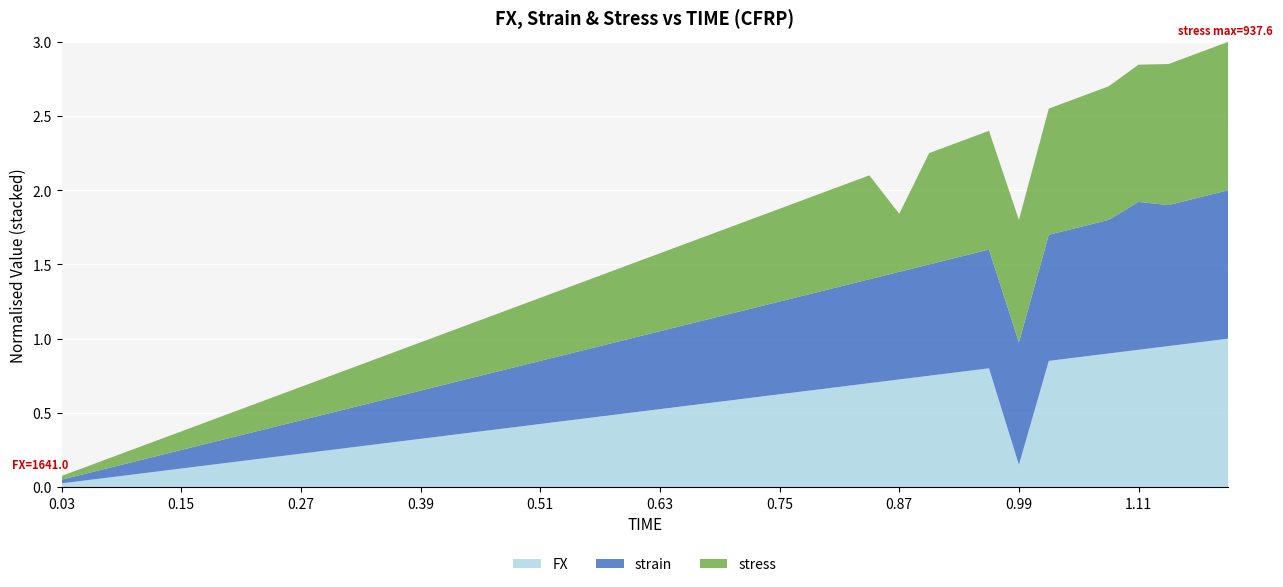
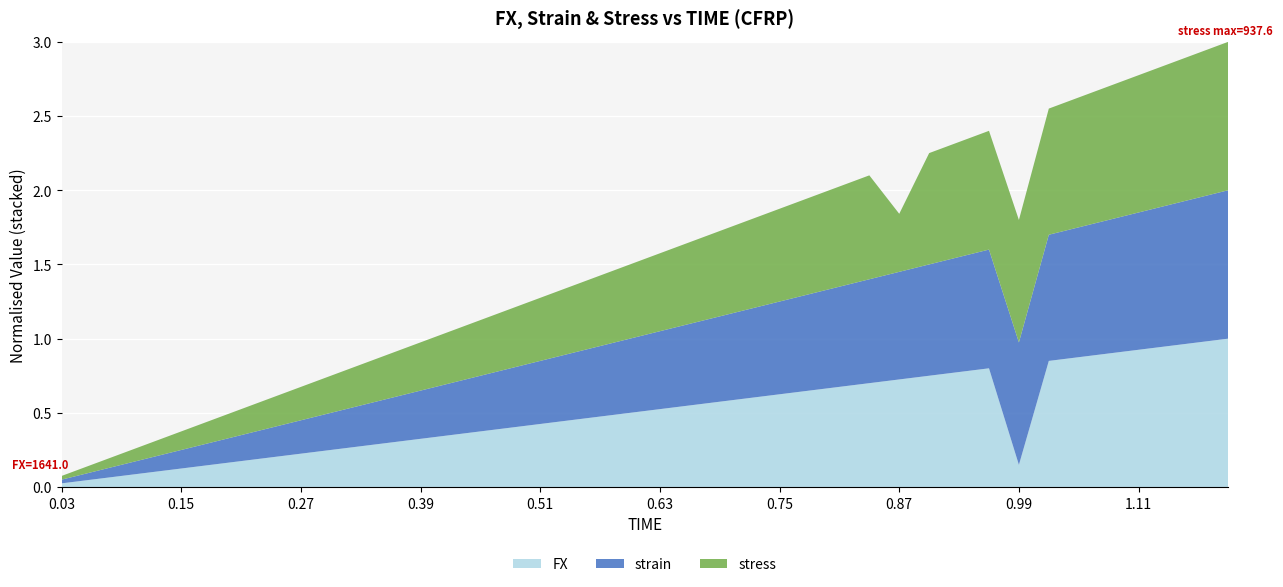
  {
    "FX": {
      "0.03": 0.03,
      "0.15": 0.13,
      "0.27": 0.23,
      "0.39": 0.33,
      "0.51": 0.43,
      "0.63": 0.53,
      "0.75": 0.63,
      "0.87": 0.73,
      "0.99": 0.15,
      "1.11": 0.92
    },
    "strain": {
      "0.03": 0.02,
      "0.15": 0.13,
      "0.27": 0.22,
      "0.39": 0.33,
      "0.51": 0.43,
      "0.63": 0.53,
      "0.75": 0.63,
      "0.87": 0.73,
      "0.99": 0.83,
-     "1.11": 1.00
+     "1.11": 0.93
    },
    "stress": {
      "0.15": 0.13,
      "0.27": 0.23,
      "0.39": 0.33,
      "0.51": 0.43,
      "0.63": 0.53,
      "0.75": 0.63,
      "0.87": 0.39,
      "0.99": 0.83,
      "1.11": 0.92
    }
  }
